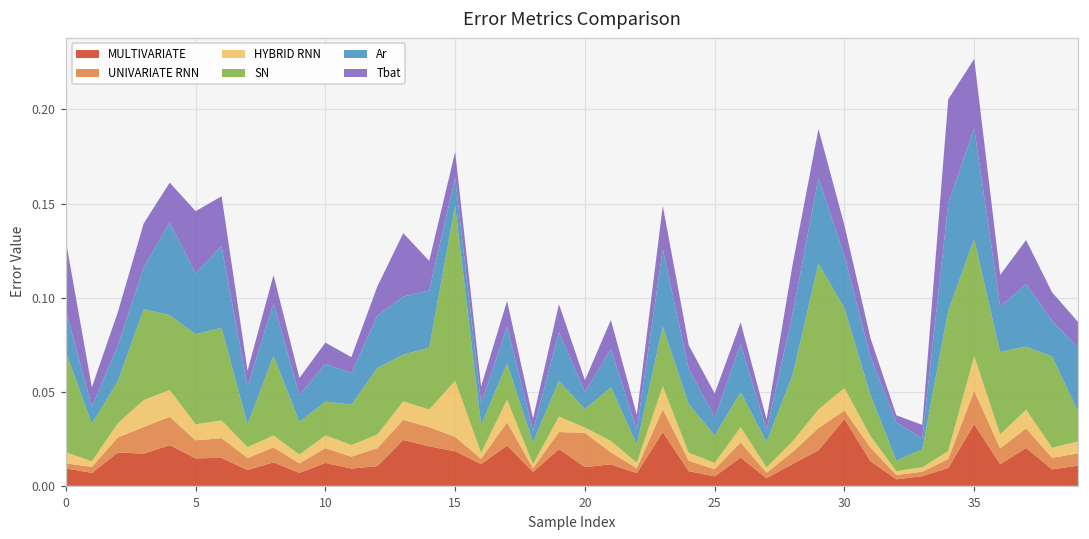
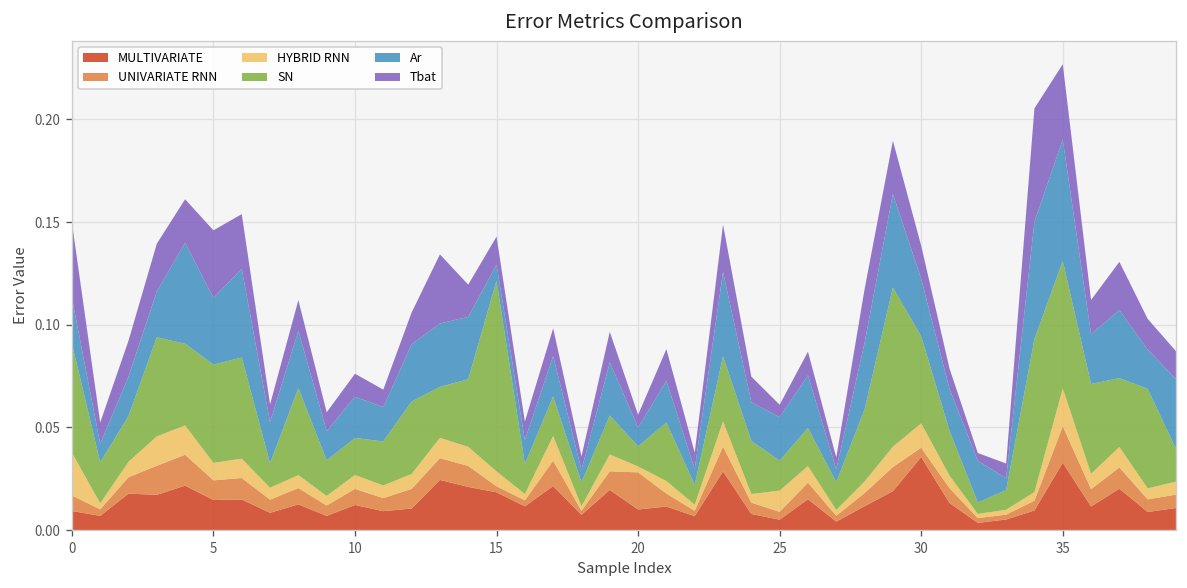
  {
    "MULTIVARIATE": {
      "0": 0.009,
      "5": 0.015,
      "10": 0.012,
      "15": 0.018,
      "20": 0.010,
      "25": 0.005,
      "30": 0.036,
      "35": 0.033
    },
    "UNIVARIATE RNN": {
-     "0": 0.003,
+     "0": 0.008,
      "5": 0.010,
      "10": 0.008,
-     "15": 0.008,
+     "15": 0.003,
      "20": 0.018,
      "25": 0.004,
      "30": 0.005,
      "35": 0.018
    },
    "HYBRID RNN": {
-     "0": 0.006,
+     "0": 0.021,
      "5": 0.009,
      "10": 0.007,
-     "15": 0.030,
+     "15": 0.007,
      "20": 0.003,
-     "25": 0.003,
+     "25": 0.010,
      "30": 0.012,
      "35": 0.018
    },
    "SN": {
      "0": 0.053,
      "5": 0.048,
      "10": 0.018,
      "15": 0.093,
      "20": 0.010,
      "25": 0.015,
      "30": 0.042,
      "35": 0.062
    },
    "Ar": {
      "0": 0.022,
      "5": 0.032,
      "10": 0.020,
-     "15": 0.015,
+     "15": 0.008,
      "20": 0.009,
-     "25": 0.010,
+     "25": 0.021,
      "30": 0.028,
      "35": 0.059
    },
    "Tbat": {
      "0": 0.037,
      "5": 0.033,
      "10": 0.011,
      "15": 0.014,
      "20": 0.006,
-     "25": 0.013,
+     "25": 0.006,
      "30": 0.016,
      "35": 0.037
    }
  }
